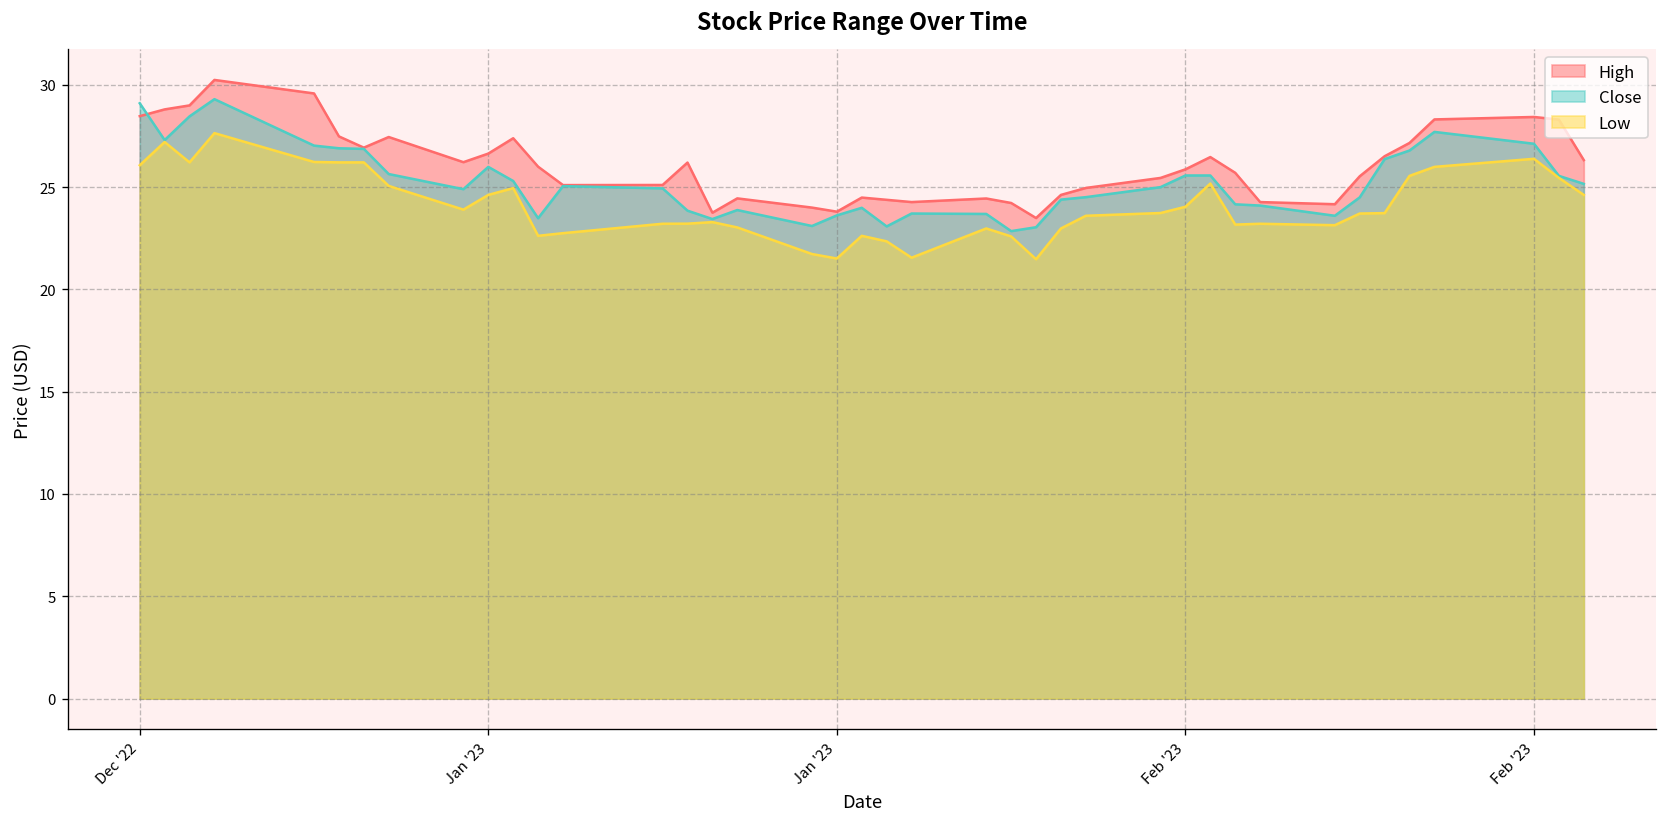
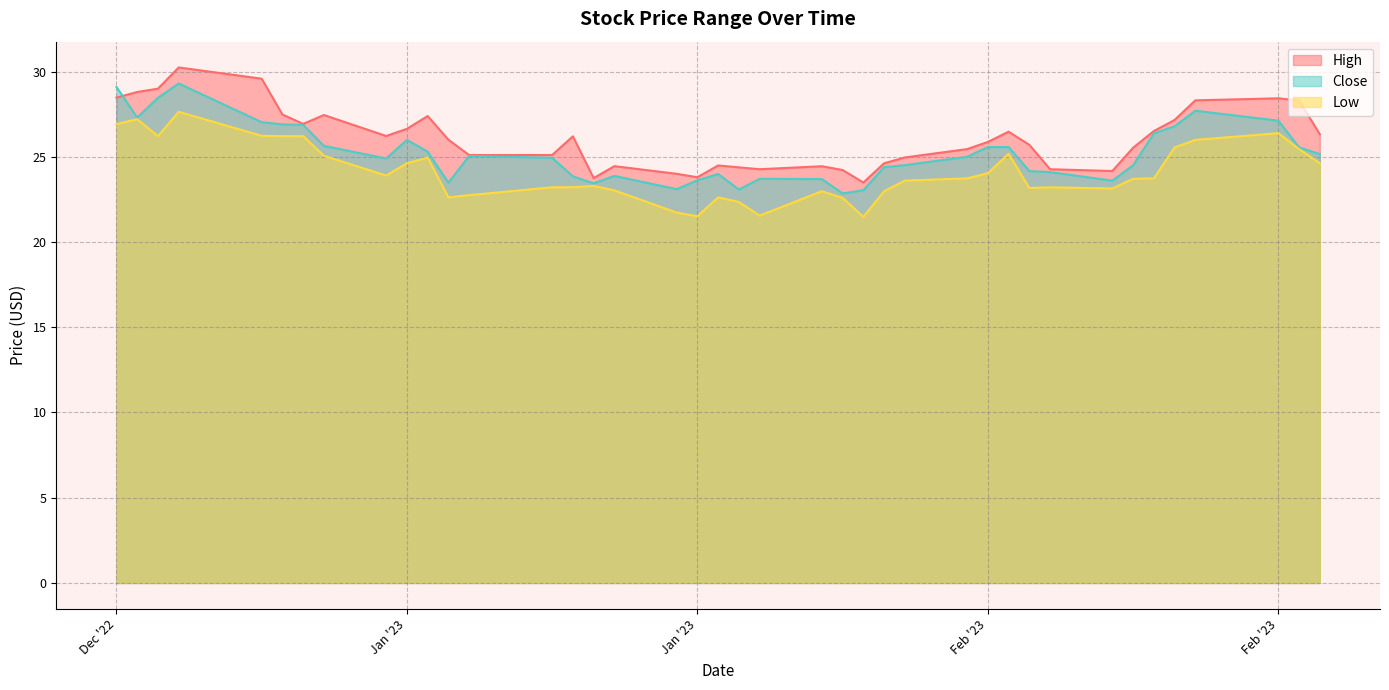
  {
    "High": {
      "Dec '22": 28.5
    },
    "Close": {
      "Dec '22": 29.1
    },
    "Low": {
-     "Dec '22": 26.1
+     "Dec '22": 26.9
    }
  }
